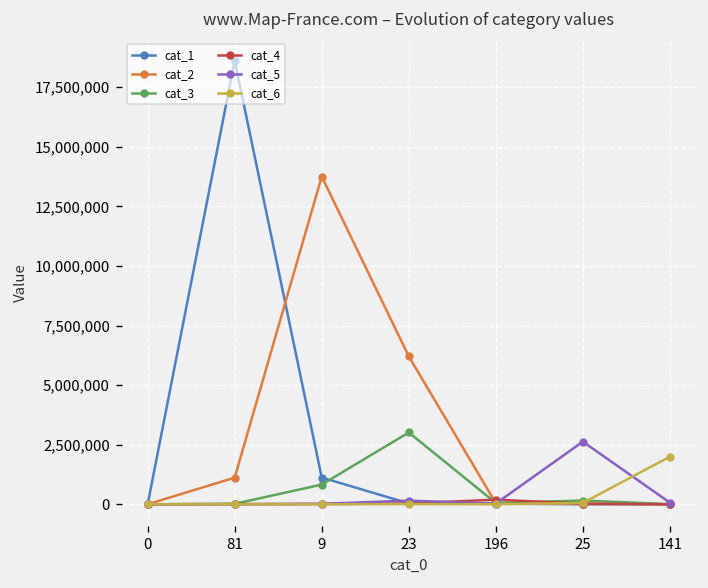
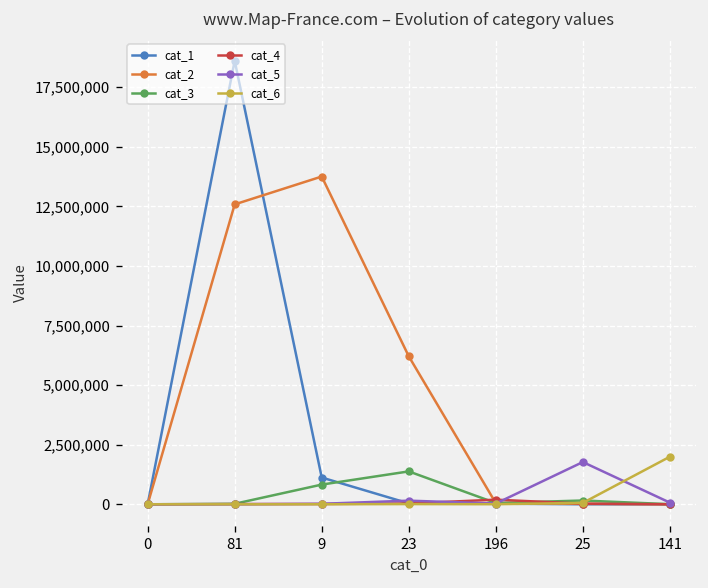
  {
    "cat_1": {
      "9": "1,100,000"
    },
    "cat_2": {
-     "81": "1,100,000",
+     "81": "12,600,000",
      "9": "13,800,000",
      "23": "6,200,000"
    },
    "cat_3": {
      "9": "800,000",
-     "23": "3,000,000"
+     "23": "1,400,000"
    },
    "cat_4": {
      "196": "200,000"
    },
    "cat_5": {
-     "25": "2,600,000"
+     "25": "1,800,000"
    },
    "cat_6": {
      "141": "2,000,000"
    }
  }
